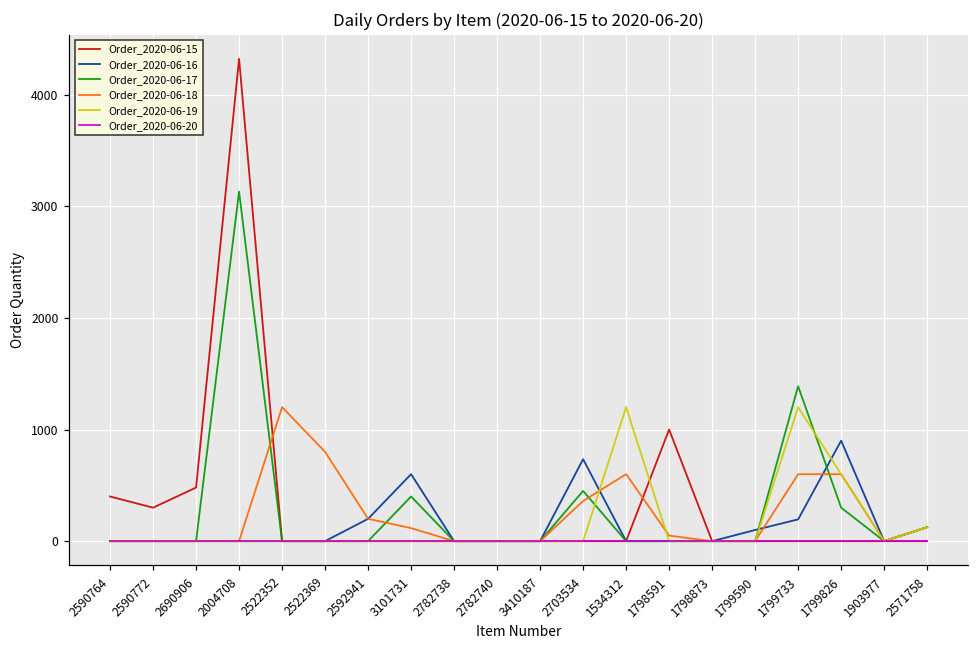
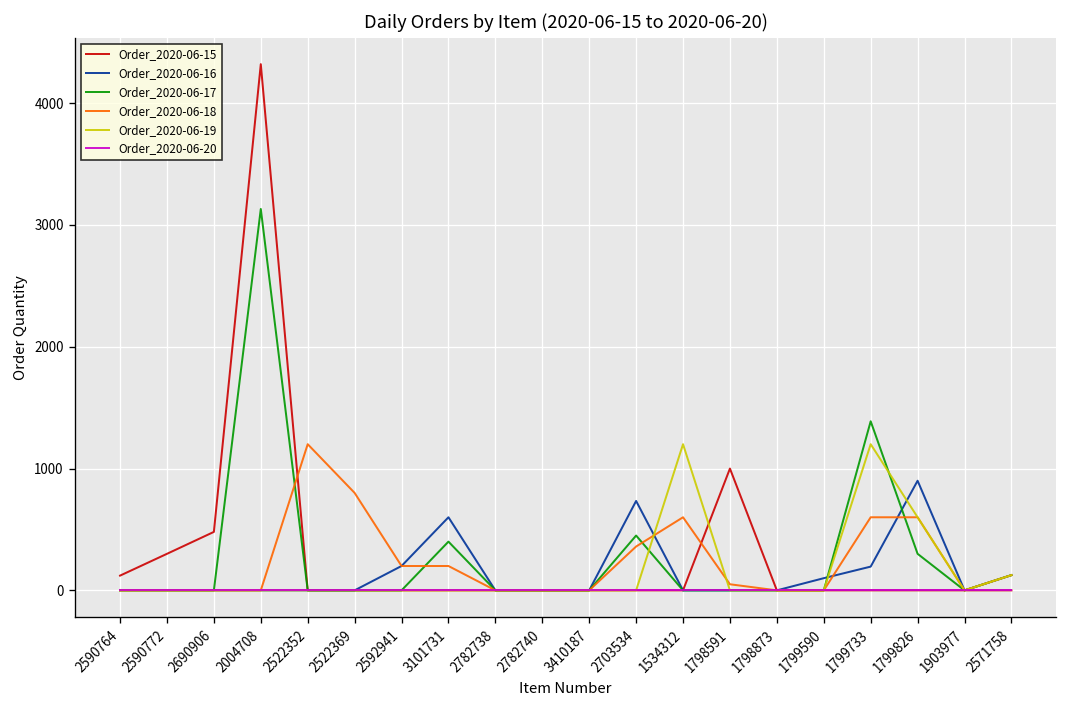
  {
    "Order_2020-06-15": {
-     "2590764": 400,
+     "2590764": 120,
      "2590772": 300,
      "2690906": 480,
      "2004708": 4320,
      "1798591": 1000
    },
    "Order_2020-06-16": {
      "3101731": 600,
      "2703534": 730,
      "1799590": 100,
      "1799733": 200,
      "1799826": 900
    },
    "Order_2020-06-17": {
      "2004708": 3130,
      "3101731": 400,
      "2703534": 450,
      "1799733": 1390,
      "1799826": 300
    },
    "Order_2020-06-18": {
      "2522352": 1200,
      "2522369": 800,
-     "3101731": 120,
+     "3101731": 200,
      "2703534": 360,
      "1534312": 600,
      "1798591": 50,
      "1799733": 600
    },
    "Order_2020-06-19": {
      "1534312": 1200,
      "1799733": 1200
    }
  }
